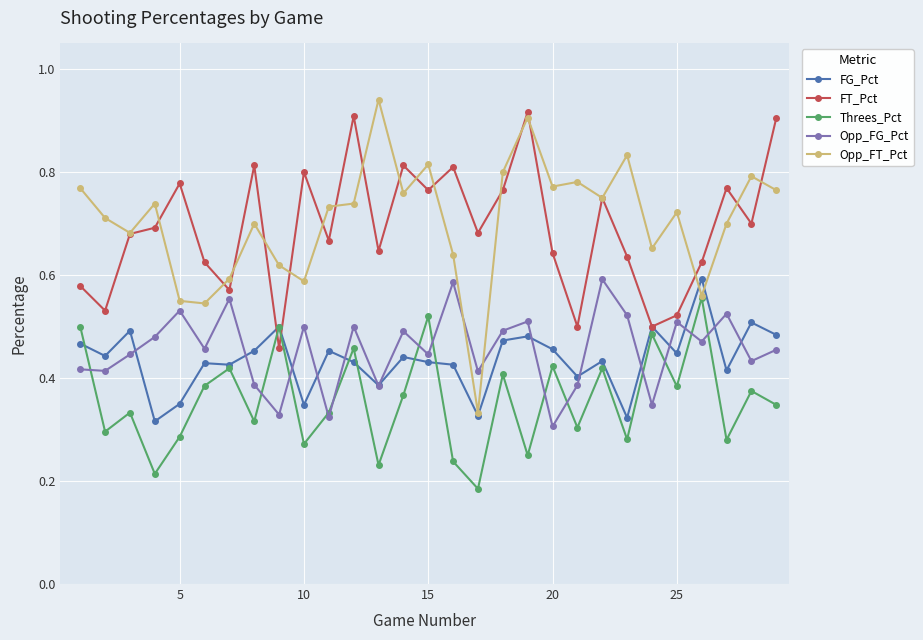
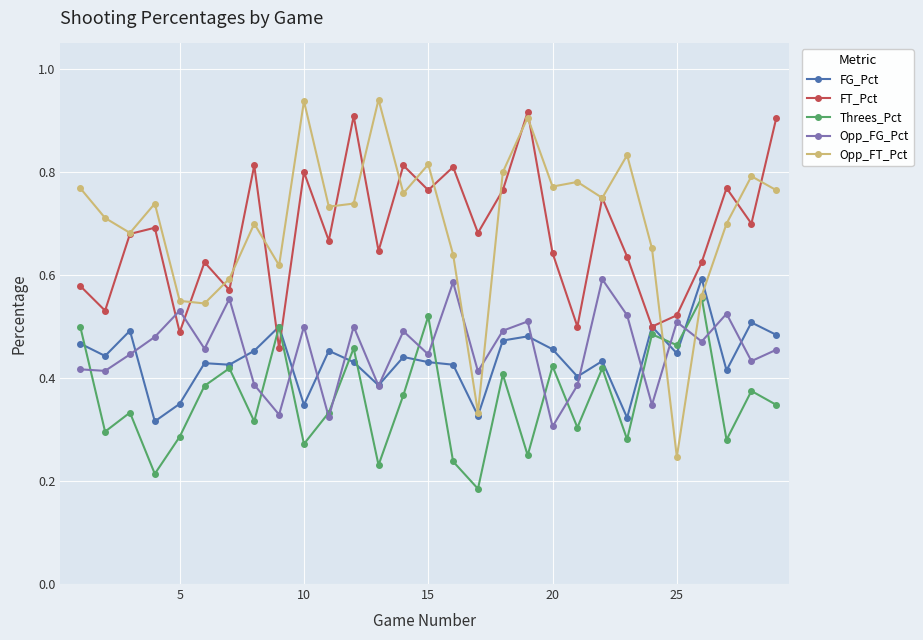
  {
    "FT_Pct": {
-     "5": 0.78,
+     "5": 0.49,
      "10": 0.80,
      "15": 0.77,
      "20": 0.64,
      "25": 0.52
    },
    "Threes_Pct": {
      "5": 0.29,
      "10": 0.27,
      "15": 0.52,
      "20": 0.42,
-     "25": 0.38
+     "25": 0.46
    },
    "Opp_FT_Pct": {
      "5": 0.55,
-     "10": 0.59,
+     "10": 0.94,
      "15": 0.82,
      "20": 0.77,
-     "25": 0.72
+     "25": 0.25
    }
  }
